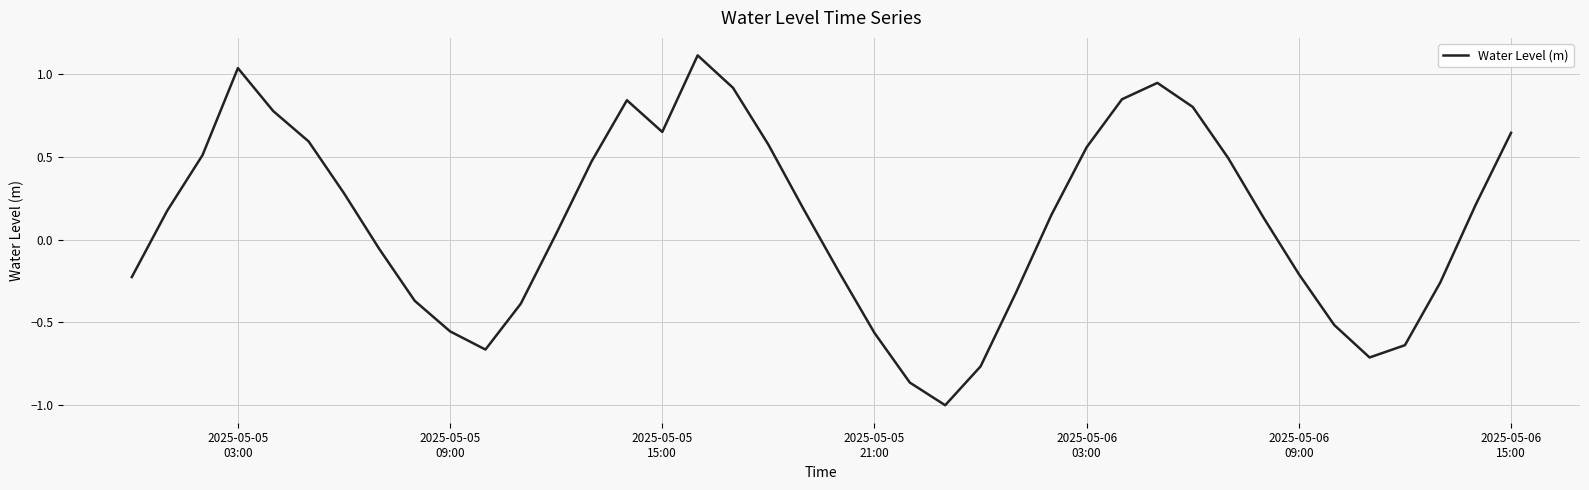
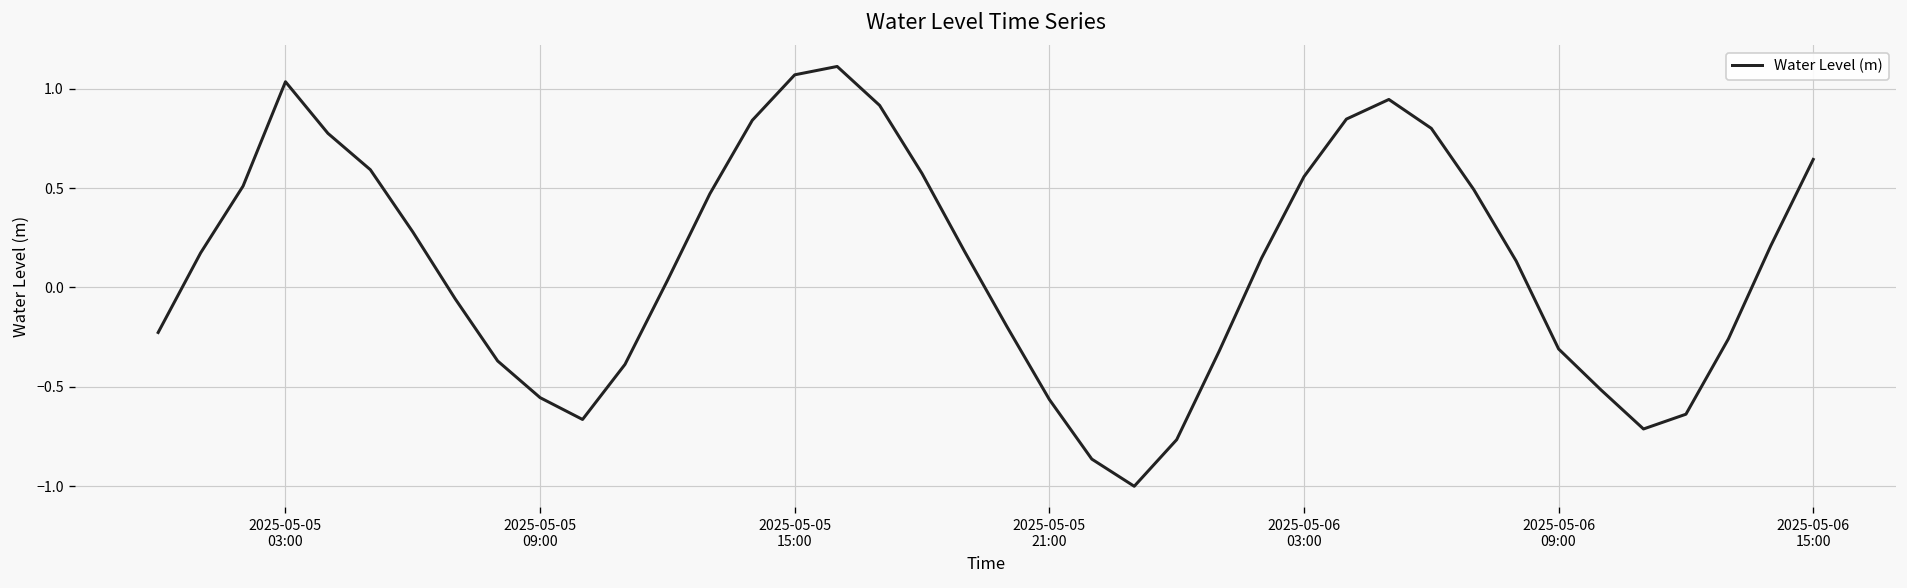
  {
    "2025-05-05 03:00": 1.04,
    "2025-05-05 09:00": -0.55,
-   "2025-05-05 15:00": 0.65,
+   "2025-05-05 15:00": 1.07,
    "2025-05-05 21:00": -0.56,
    "2025-05-06 03:00": 0.56,
-   "2025-05-06 09:00": -0.21,
+   "2025-05-06 09:00": -0.31,
    "2025-05-06 15:00": 0.64
  }
